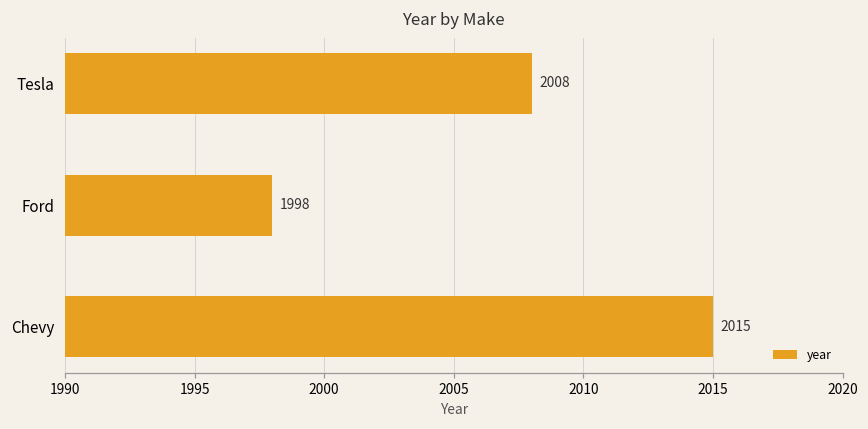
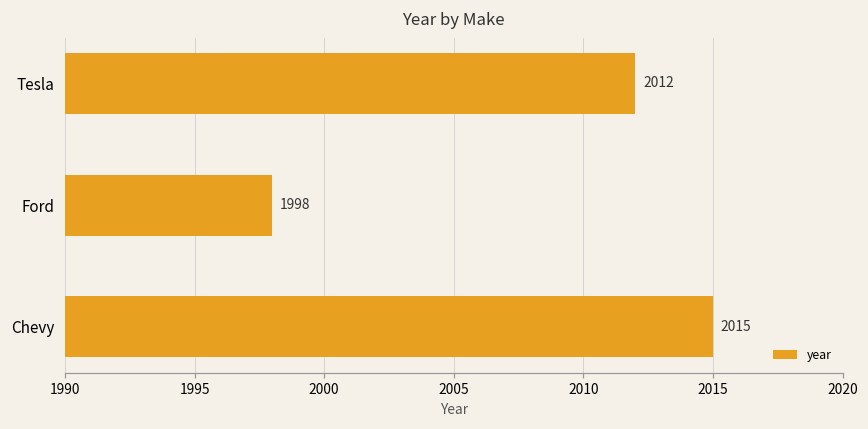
  {
-   "Tesla": 2008,
+   "Tesla": 2012,
    "Ford": 1998,
    "Chevy": 2015
  }
